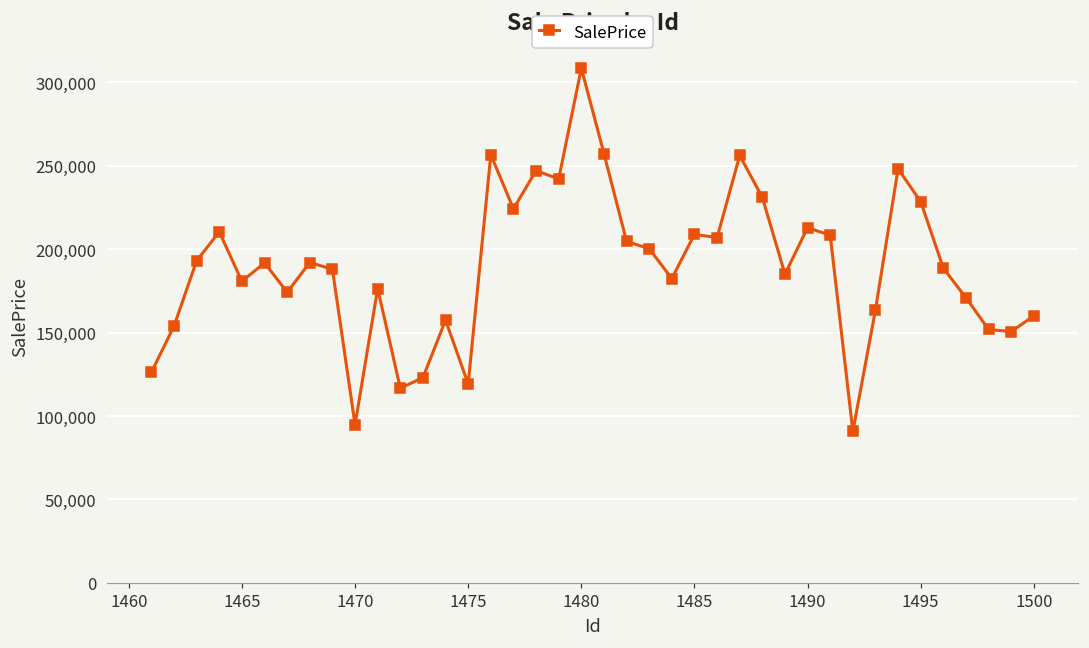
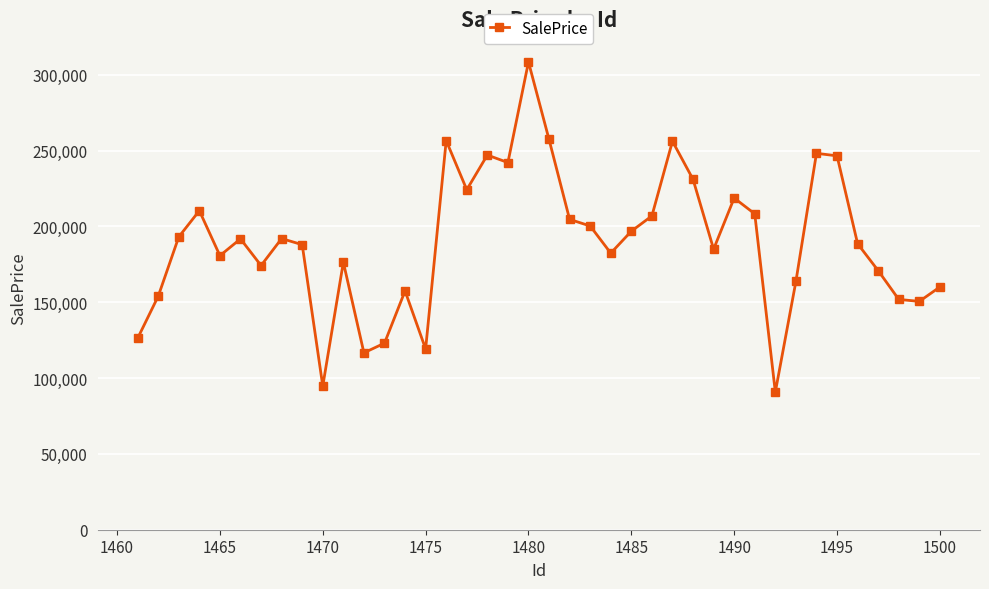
  {
    "1465": "181,000",
    "1470": "95,000",
    "1475": "119,000",
    "1480": "308,000",
-   "1485": "209,000",
-   "1490": "213,000",
-   "1495": "228,000",
+   "1485": "197,000",
+   "1490": "219,000",
+   "1495": "247,000",
    "1500": "160,000"
  }
